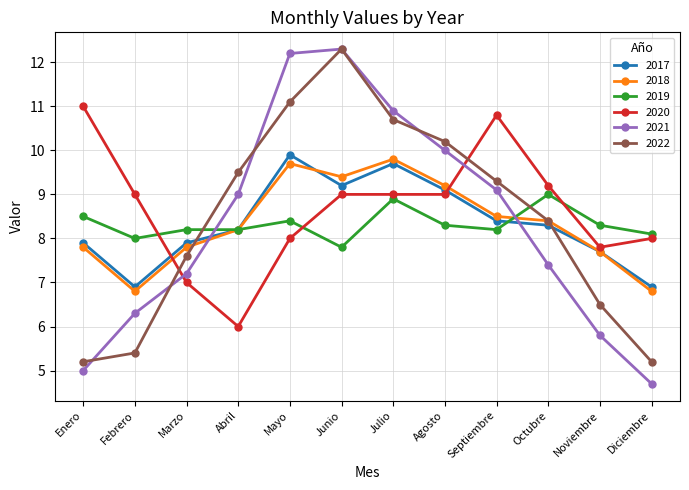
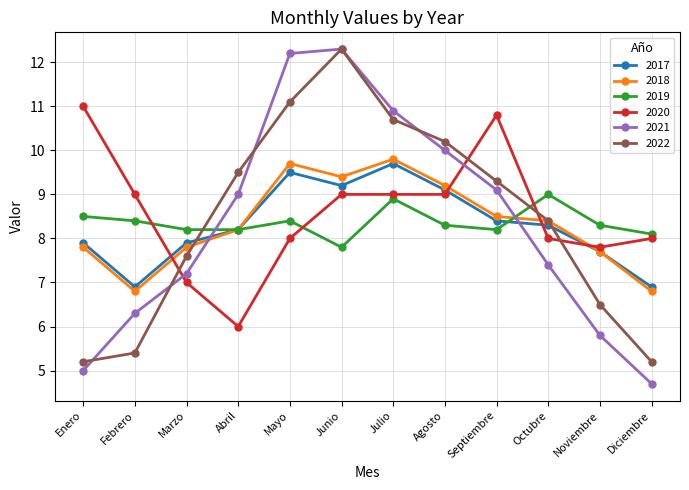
  {
    "2017": {
      "Enero": 7.9,
      "Febrero": 6.9,
      "Marzo": 7.9,
-     "Mayo": 9.9,
+     "Mayo": 9.5,
      "Junio": 9.2,
      "Julio": 9.7,
      "Agosto": 9.1,
      "Septiembre": 8.4,
      "Octubre": 8.3,
      "Diciembre": 6.9
    },
    "2018": {
      "Enero": 7.8,
      "Febrero": 6.8,
      "Marzo": 7.8,
      "Mayo": 9.7,
      "Junio": 9.4,
      "Julio": 9.8,
      "Agosto": 9.2,
      "Septiembre": 8.5,
      "Diciembre": 6.8
    },
    "2019": {
      "Enero": 8.5,
-     "Febrero": 8.0,
+     "Febrero": 8.4,
      "Marzo": 8.2,
      "Mayo": 8.4,
      "Junio": 7.8,
      "Julio": 8.9,
      "Agosto": 8.3,
      "Septiembre": 8.2,
      "Octubre": 9.0,
      "Noviembre": 8.3,
      "Diciembre": 8.1
    },
    "2020": {
      "Enero": 11.0,
      "Febrero": 9.0,
      "Marzo": 7.0,
      "Abril": 6.0,
      "Mayo": 8.0,
      "Junio": 9.0,
      "Julio": 9.0,
      "Agosto": 9.0,
      "Septiembre": 10.8,
-     "Octubre": 9.2,
+     "Octubre": 8.0,
      "Noviembre": 7.8,
      "Diciembre": 8.0
    },
    "2021": {
      "Enero": 5.0,
      "Febrero": 6.3,
      "Marzo": 7.2,
      "Abril": 9.0,
      "Mayo": 12.2,
      "Julio": 10.9,
      "Agosto": 10.0,
      "Septiembre": 9.1,
      "Octubre": 7.4,
      "Noviembre": 5.8,
      "Diciembre": 4.7
    },
    "2022": {
      "Enero": 5.2,
      "Febrero": 5.4,
      "Marzo": 7.6,
      "Abril": 9.5,
      "Mayo": 11.1,
      "Julio": 10.7,
      "Agosto": 10.2,
      "Septiembre": 9.3,
      "Noviembre": 6.5,
      "Diciembre": 5.2
    }
  }
